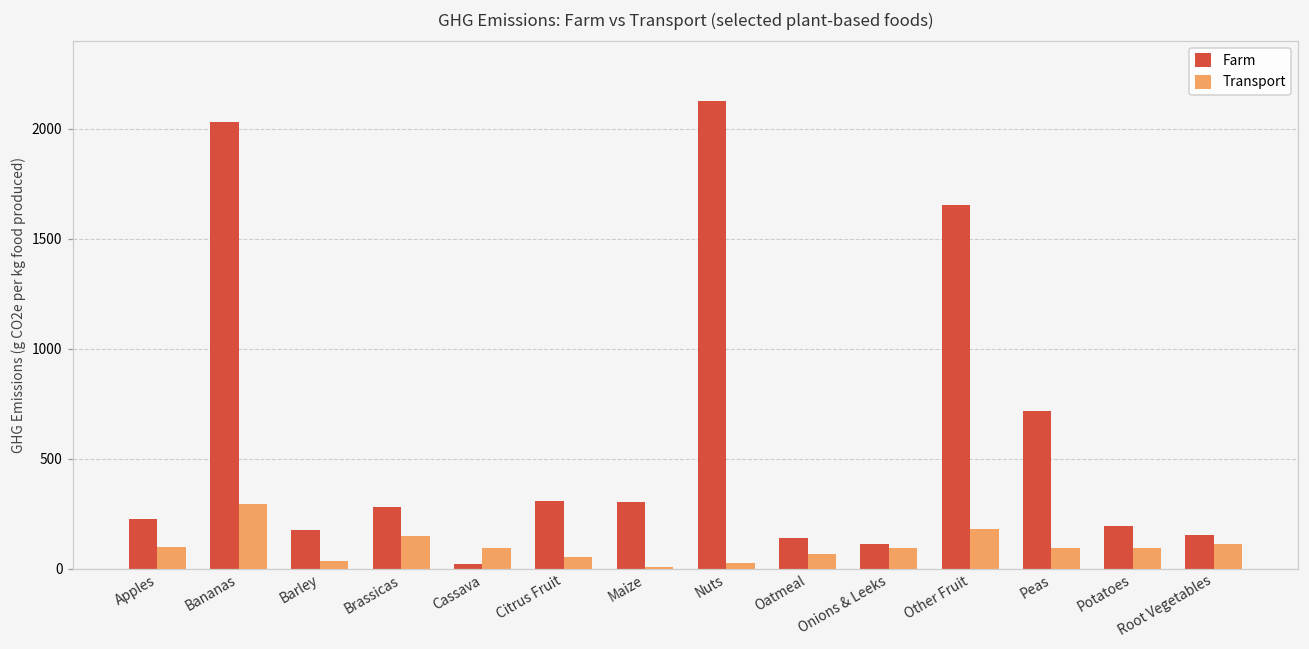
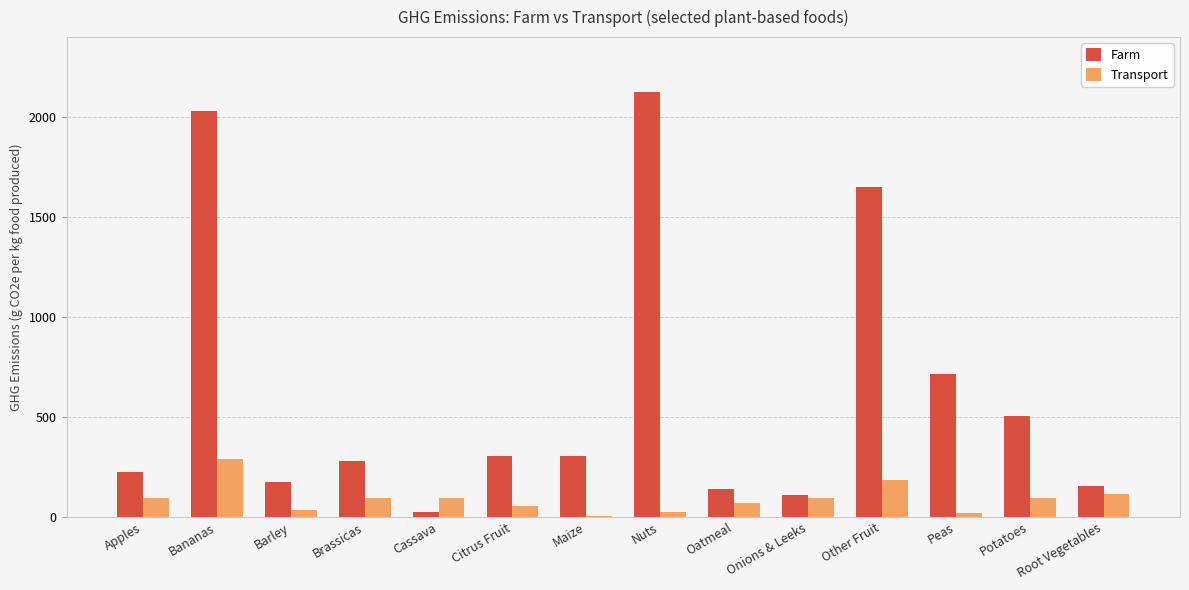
  {
    "Farm": {
      "Apples": 230,
      "Bananas": 2030,
      "Barley": 180,
      "Brassicas": 280,
      "Cassava": 20,
      "Citrus Fruit": 310,
      "Maize": 300,
      "Nuts": 2130,
      "Oatmeal": 140,
      "Onions & Leeks": 110,
      "Other Fruit": 1650,
      "Peas": 720,
-     "Potatoes": 190,
+     "Potatoes": 510,
      "Root Vegetables": 150
    },
    "Transport": {
      "Apples": 100,
      "Bananas": 290,
      "Barley": 40,
-     "Brassicas": 150,
+     "Brassicas": 100,
      "Cassava": 90,
      "Citrus Fruit": 50,
      "Nuts": 20,
      "Oatmeal": 70,
      "Onions & Leeks": 100,
      "Other Fruit": 180,
-     "Peas": 100,
+     "Peas": 20,
      "Potatoes": 90,
      "Root Vegetables": 110
    }
  }
